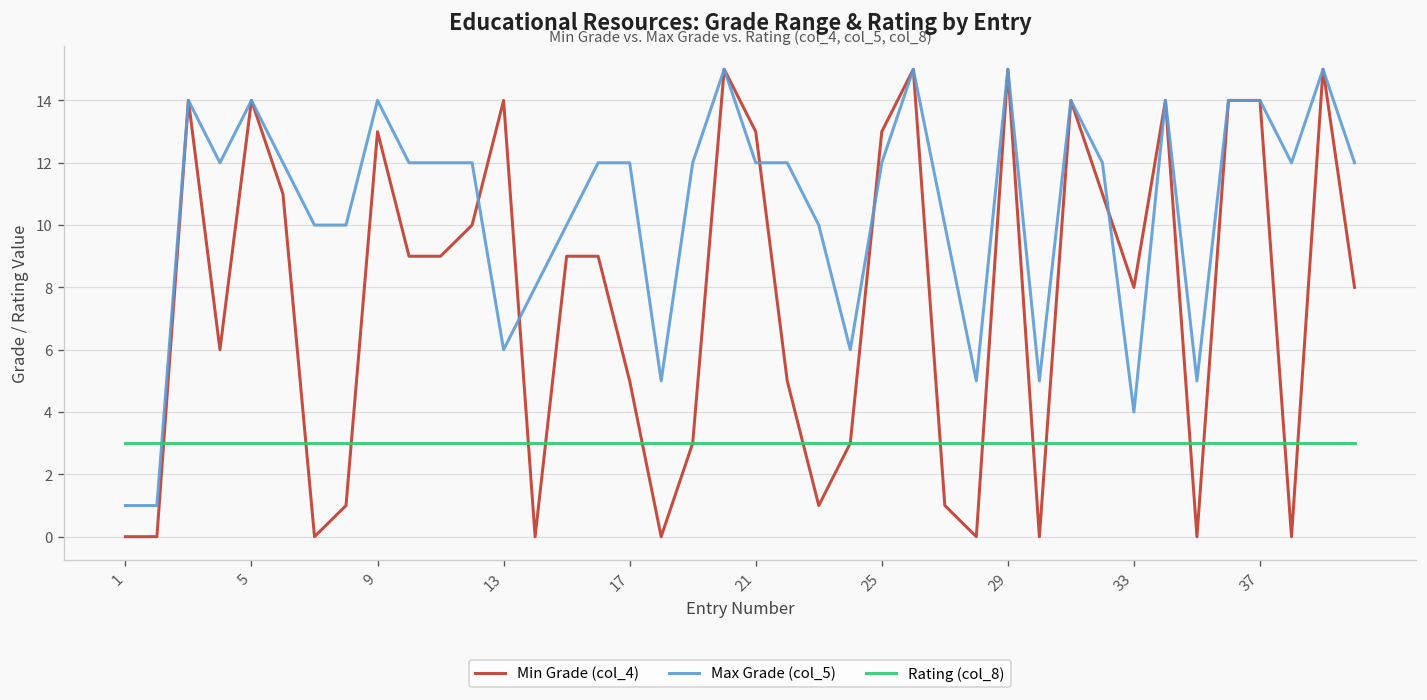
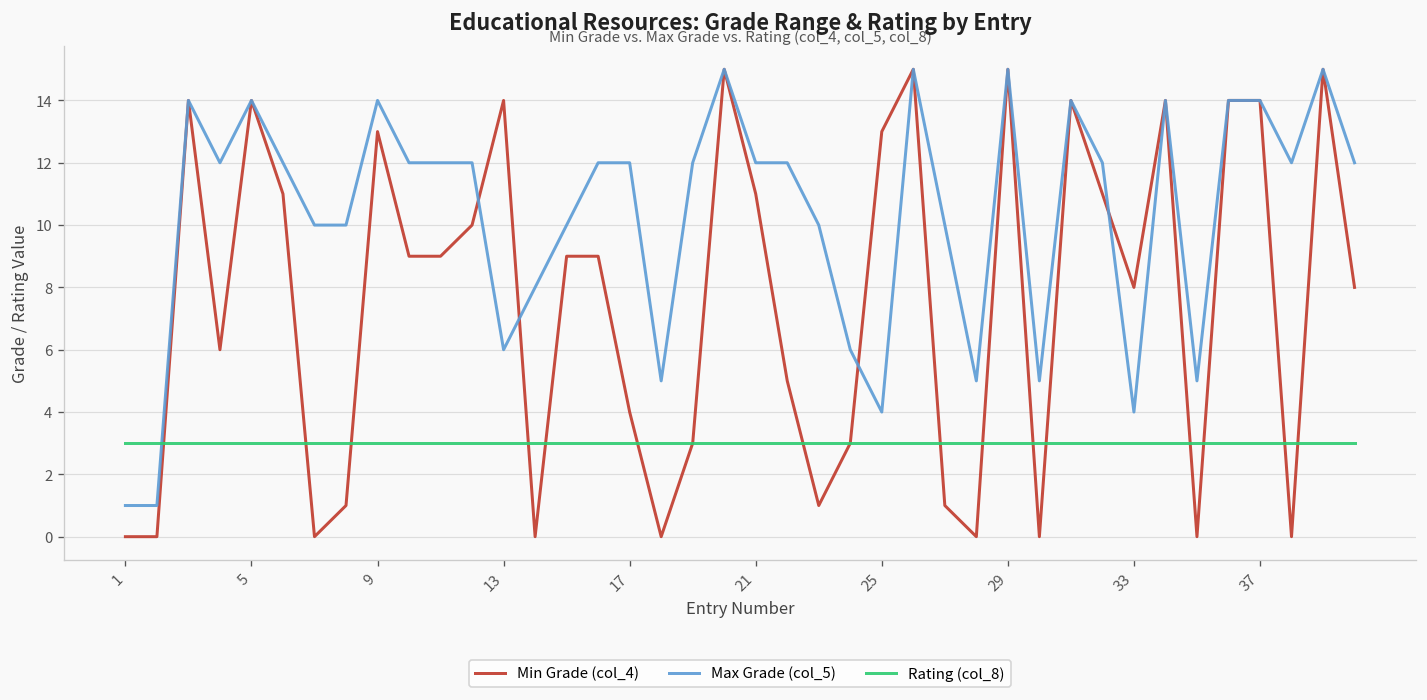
  {
    "Min Grade (col_4)": {
      "1": 0,
      "9": 13,
      "13": 14,
-     "17": 5,
-     "21": 13,
+     "17": 4,
+     "21": 11,
      "25": 13,
      "33": 8
    },
    "Max Grade (col_5)": {
      "1": 1,
      "9": 14,
      "13": 6,
      "17": 12,
      "21": 12,
-     "25": 12,
+     "25": 4,
      "33": 4
    },
    "Rating (col_8)": {
      "1": 3,
      "5": 3,
      "9": 3,
      "13": 3,
      "17": 3,
      "21": 3,
      "25": 3,
      "29": 3,
      "33": 3,
      "37": 3
    }
  }
